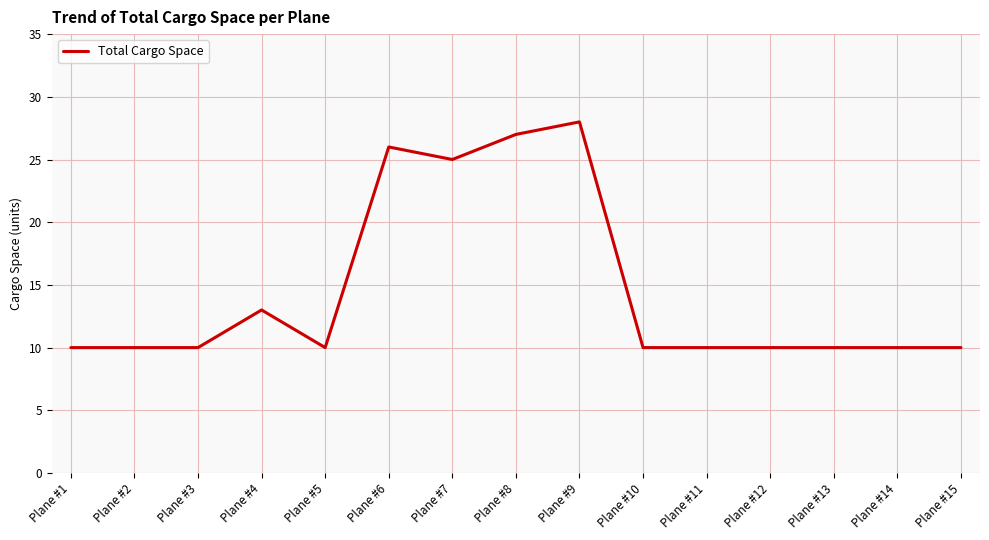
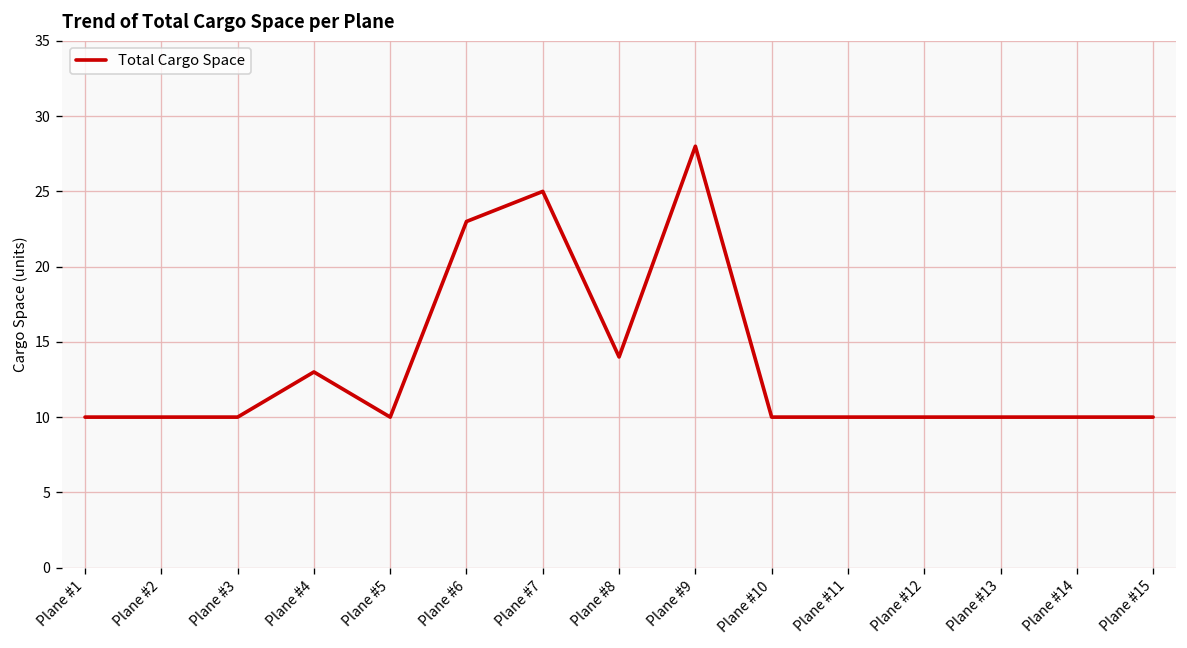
  {
    "Plane #1": 10,
    "Plane #2": 10,
    "Plane #3": 10,
    "Plane #4": 13,
    "Plane #5": 10,
-   "Plane #6": 26,
+   "Plane #6": 23,
    "Plane #7": 25,
-   "Plane #8": 27,
+   "Plane #8": 14,
    "Plane #9": 28,
    "Plane #10": 10,
    "Plane #11": 10,
    "Plane #12": 10,
    "Plane #13": 10,
    "Plane #14": 10,
    "Plane #15": 10
  }
